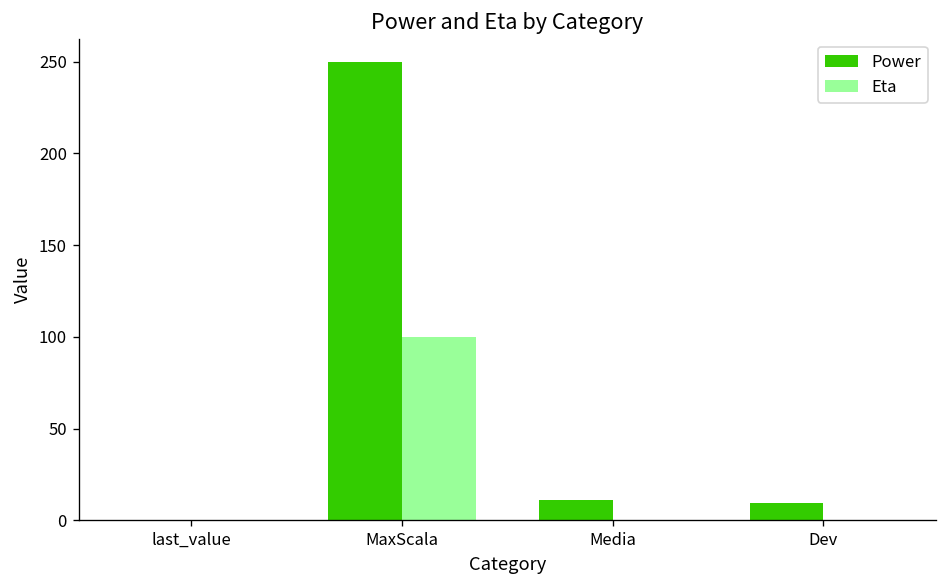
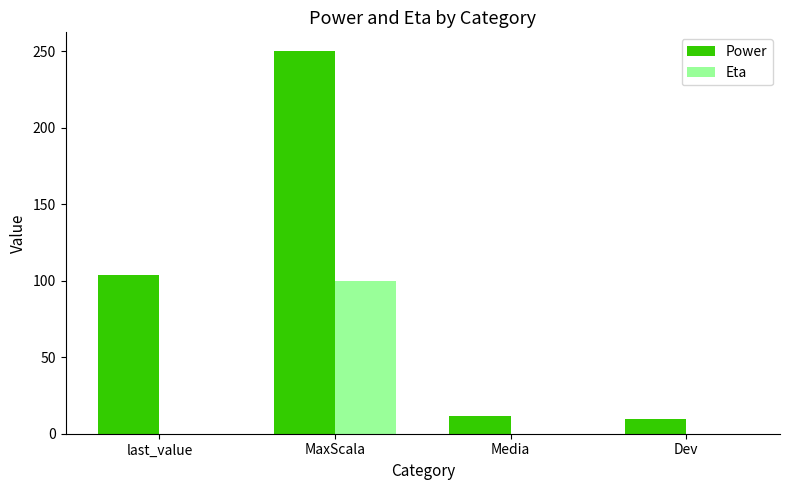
  {
    "Power": {
-     "last_value": 0,
+     "last_value": 104,
      "MaxScala": 250,
      "Media": 11,
      "Dev": 10
    },
    "Eta": {
      "last_value": 0,
      "MaxScala": 100,
      "Media": 0,
      "Dev": 0
    }
  }
